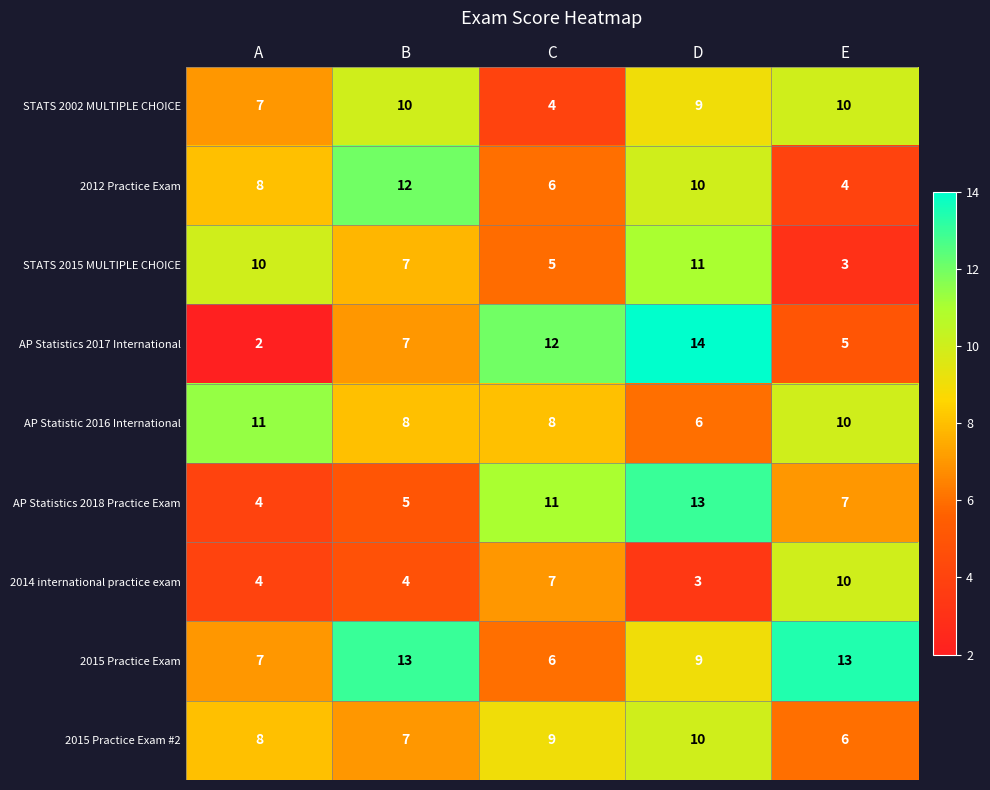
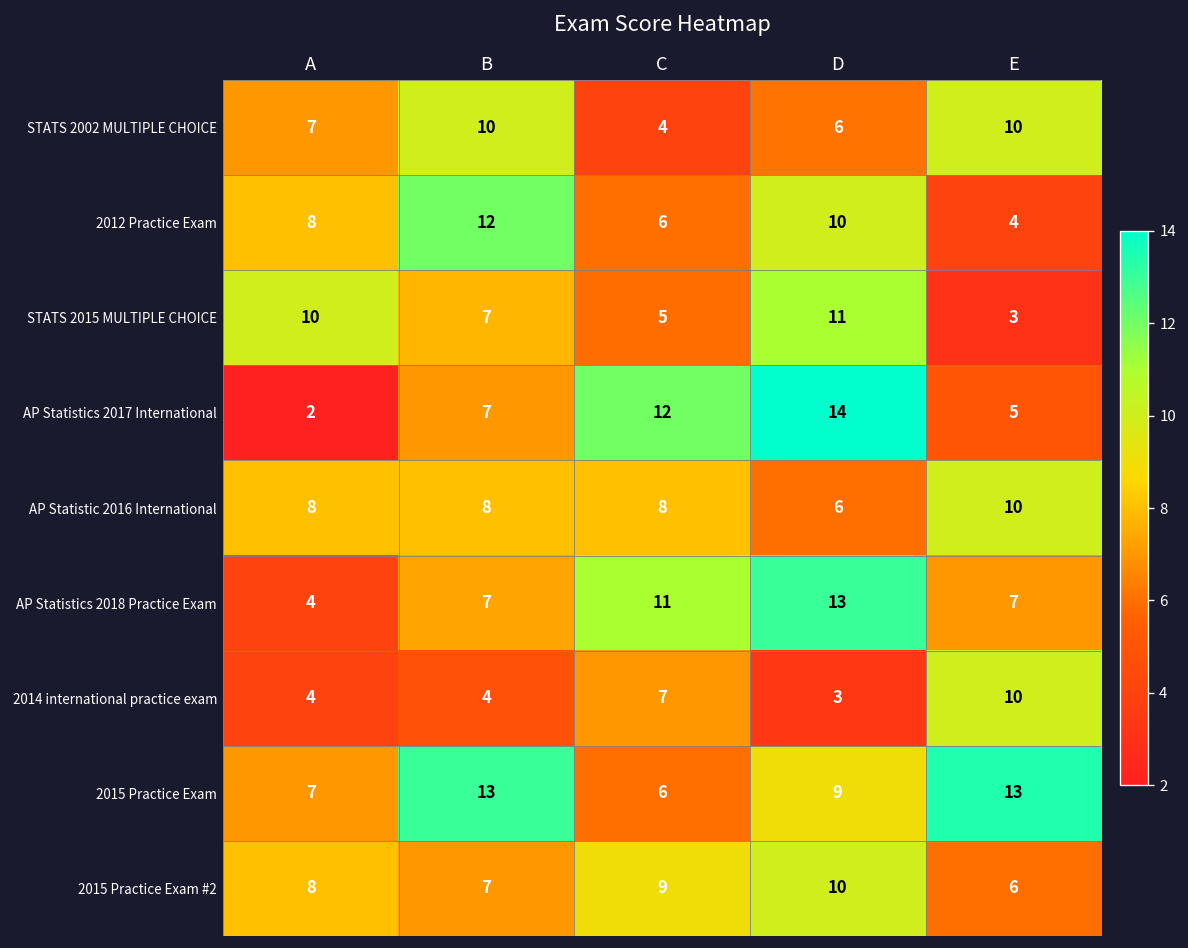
  {
    "STATS 2002 MULTIPLE CHOICE": {
      "A": 7,
      "B": 10,
      "C": 4,
-     "D": 9,
+     "D": 6,
      "E": 10
    },
    "2012 Practice Exam": {
      "A": 8,
      "B": 12,
      "C": 6,
      "D": 10,
      "E": 4
    },
    "STATS 2015 MULTIPLE CHOICE": {
      "A": 10,
      "B": 7,
      "C": 5,
      "D": 11,
      "E": 3
    },
    "AP Statistics 2017 International": {
      "A": 2,
      "B": 7,
      "C": 12,
      "D": 14,
      "E": 5
    },
    "AP Statistic 2016 International": {
-     "A": 11,
+     "A": 8,
      "B": 8,
      "C": 8,
      "D": 6,
      "E": 10
    },
    "AP Statistics 2018 Practice Exam": {
      "A": 4,
-     "B": 5,
+     "B": 7,
      "C": 11,
      "D": 13,
      "E": 7
    },
    "2014 international practice exam": {
      "A": 4,
      "B": 4,
      "C": 7,
      "D": 3,
      "E": 10
    },
    "2015 Practice Exam": {
      "A": 7,
      "B": 13,
      "C": 6,
      "D": 9,
      "E": 13
    },
    "2015 Practice Exam #2": {
      "A": 8,
      "B": 7,
      "C": 9,
      "D": 10,
      "E": 6
    }
  }
